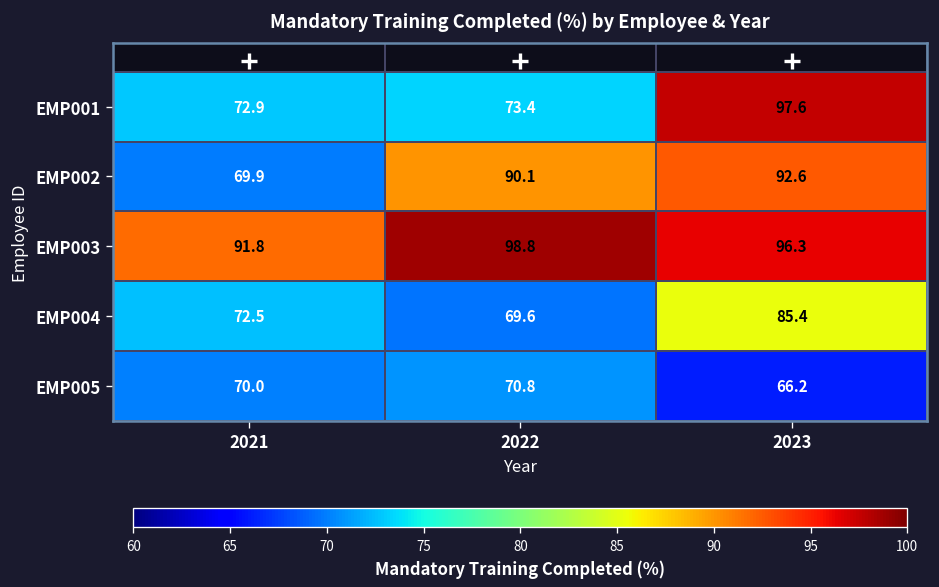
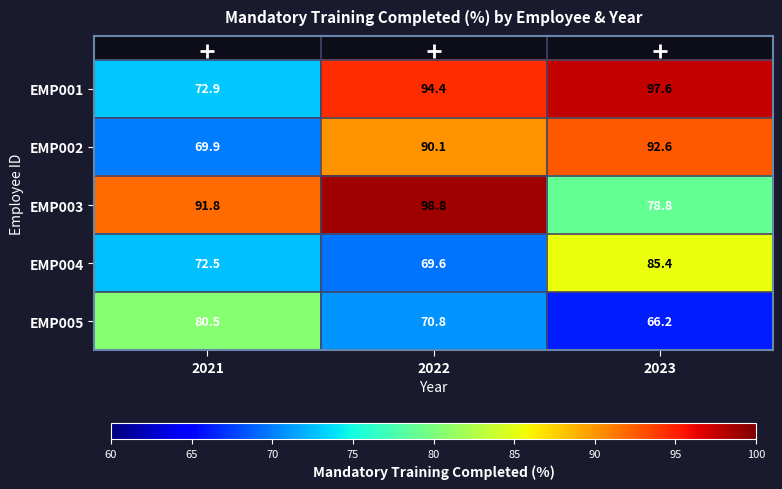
  {
    "EMP001": {
      "2021": 72.9,
-     "2022": 73.4,
+     "2022": 94.4,
      "2023": 97.6
    },
    "EMP002": {
      "2021": 69.9,
      "2022": 90.1,
      "2023": 92.6
    },
    "EMP003": {
      "2021": 91.8,
      "2022": 98.8,
-     "2023": 96.3
+     "2023": 78.8
    },
    "EMP004": {
      "2021": 72.5,
      "2022": 69.6,
      "2023": 85.4
    },
    "EMP005": {
-     "2021": 70.0,
+     "2021": 80.5,
      "2022": 70.8,
      "2023": 66.2
    }
  }
